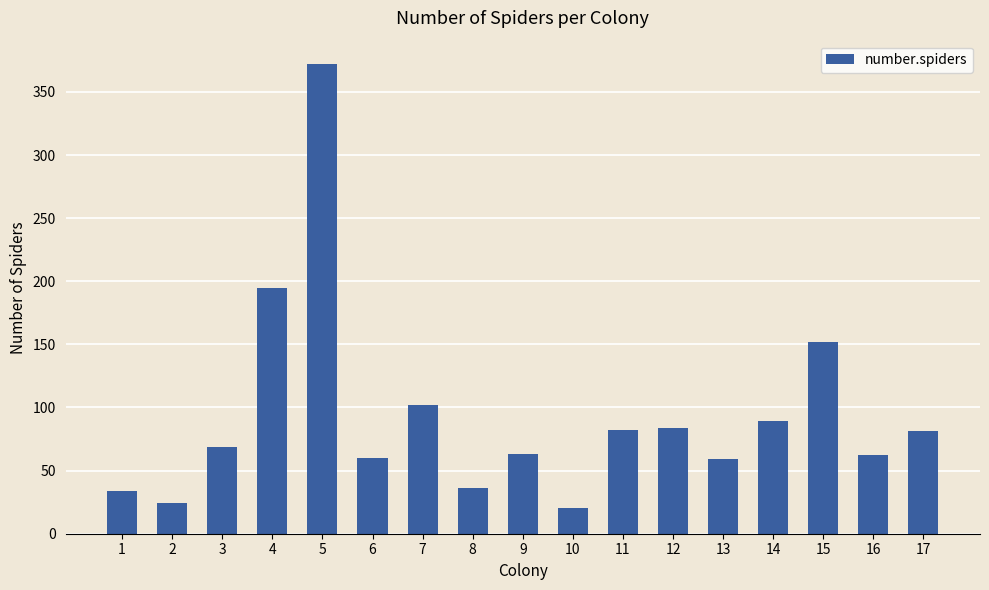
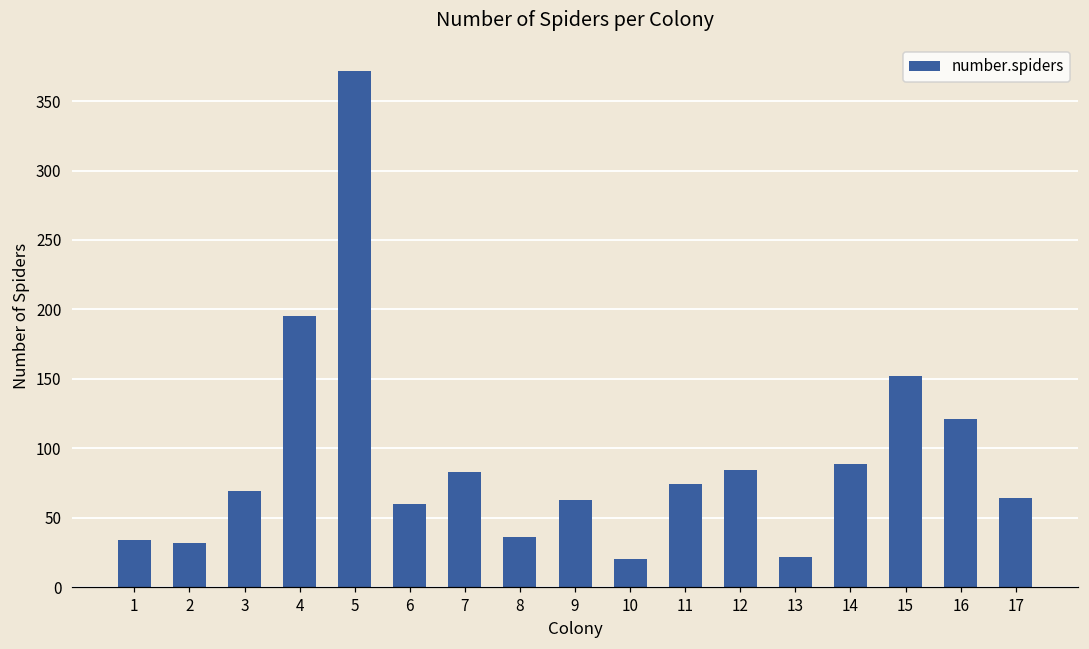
  {
    "1": 34,
-   "2": 24,
+   "2": 32,
    "3": 69,
    "4": 195,
    "5": 372,
    "6": 60,
-   "7": 102,
+   "7": 83,
    "8": 36,
    "9": 63,
    "10": 20,
-   "11": 82,
+   "11": 74,
    "12": 84,
-   "13": 59,
+   "13": 22,
    "14": 89,
    "15": 152,
-   "16": 62,
-   "17": 81
+   "16": 121,
+   "17": 64
  }
